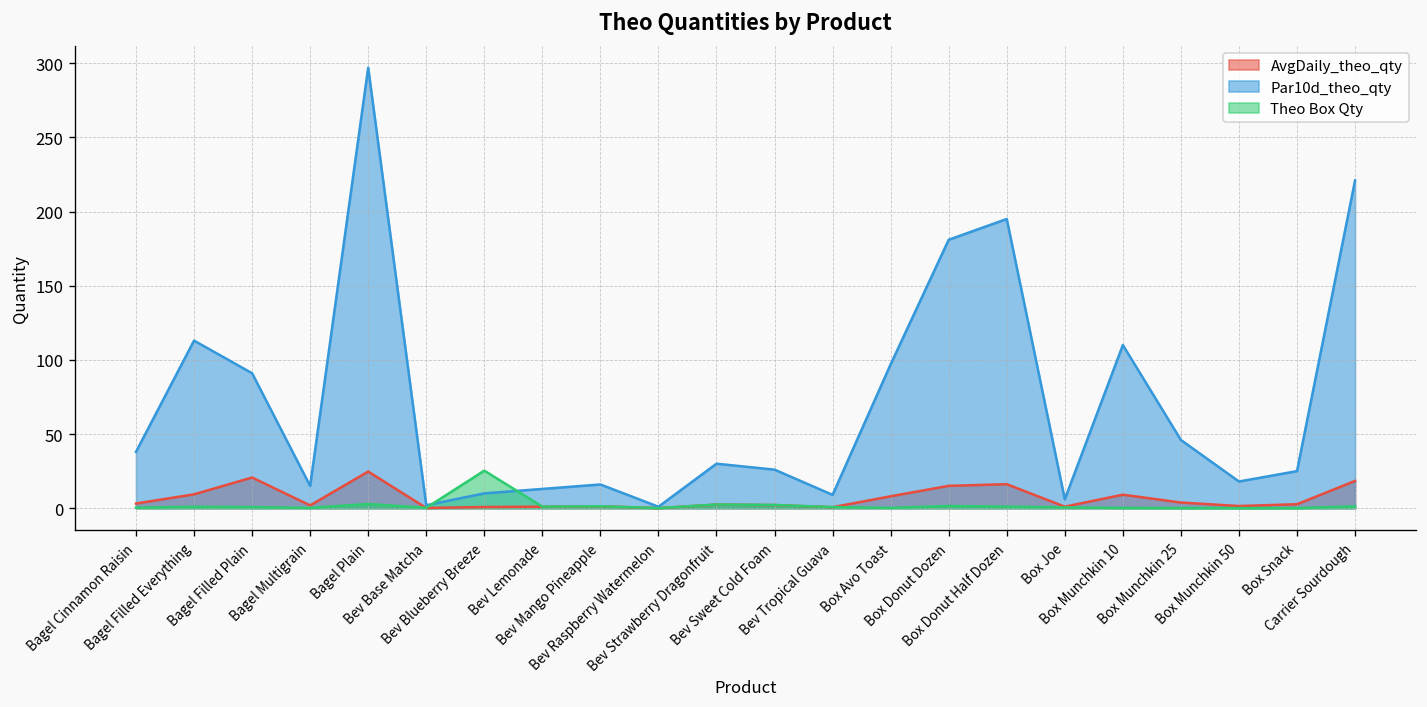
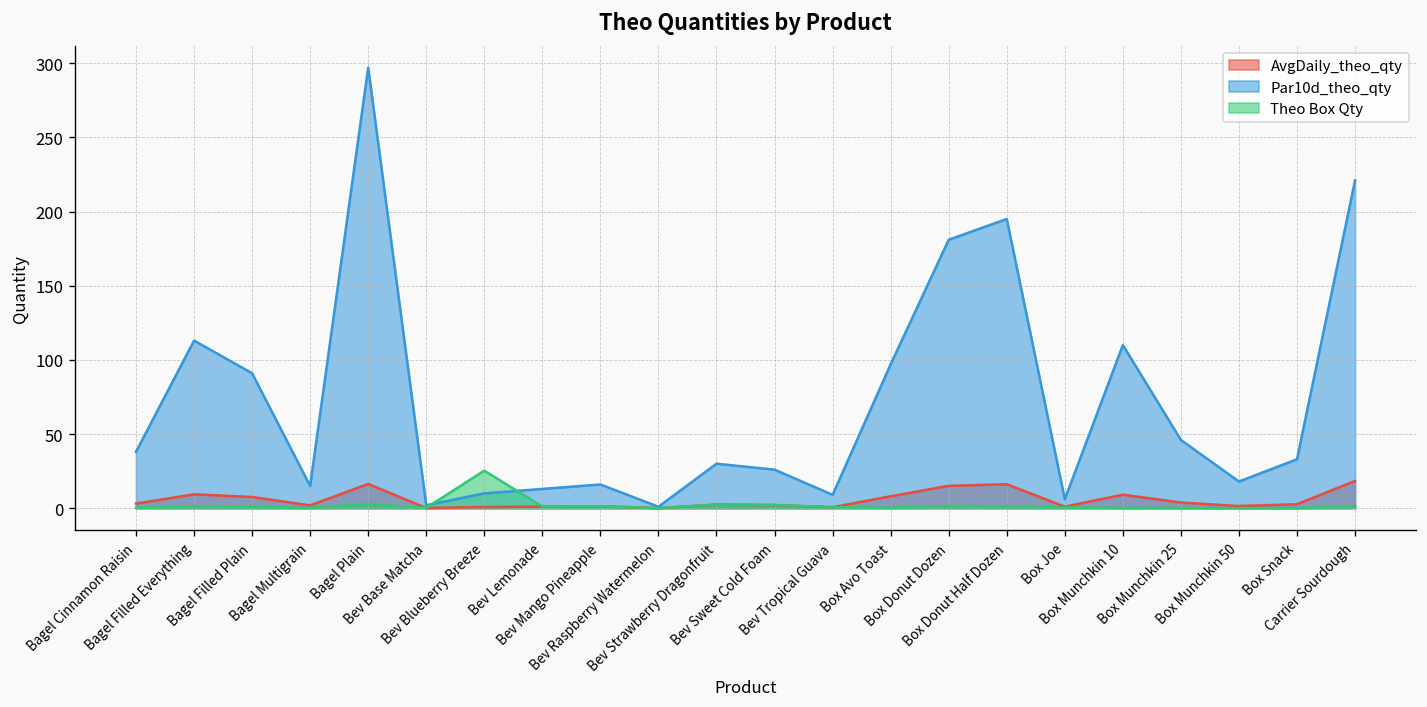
  {
    "AvgDaily_theo_qty": {
      "Bagel Cinnamon Raisin": 3,
      "Bagel Filled Everything": 9,
-     "Bagel Filled Plain": 21,
-     "Bagel Plain": 25,
+     "Bagel Filled Plain": 8,
+     "Bagel Plain": 16,
      "Bev Blueberry Breeze": 1,
      "Box Avo Toast": 8,
      "Box Donut Dozen": 15,
      "Box Donut Half Dozen": 16,
      "Box Munchkin 10": 9,
      "Box Munchkin 25": 4,
      "Box Snack": 3,
      "Carrier Sourdough": 18
    },
    "Par10d_theo_qty": {
      "Bagel Cinnamon Raisin": 38,
      "Bagel Filled Everything": 113,
      "Bagel Filled Plain": 91,
      "Bagel Multigrain": 15,
      "Bagel Plain": 297,
      "Bev Blueberry Breeze": 10,
      "Bev Lemonade": 13,
      "Bev Mango Pineapple": 16,
      "Bev Strawberry Dragonfruit": 30,
      "Bev Sweet Cold Foam": 26,
      "Bev Tropical Guava": 9,
      "Box Avo Toast": 97,
      "Box Donut Dozen": 181,
      "Box Donut Half Dozen": 195,
      "Box Joe": 6,
      "Box Munchkin 10": 110,
      "Box Munchkin 25": 46,
      "Box Munchkin 50": 18,
-     "Box Snack": 25,
+     "Box Snack": 33,
      "Carrier Sourdough": 221
    },
    "Theo Box Qty": {
      "Bagel Cinnamon Raisin": 0,
      "Bagel Filled Everything": 1,
      "Bagel Filled Plain": 1,
      "Bagel Plain": 3,
      "Bev Blueberry Breeze": 25,
      "Box Avo Toast": 0,
      "Box Donut Dozen": 2,
      "Box Donut Half Dozen": 1,
      "Box Munchkin 10": 0,
      "Box Munchkin 25": 0,
      "Box Snack": 0,
      "Carrier Sourdough": 1
    }
  }
